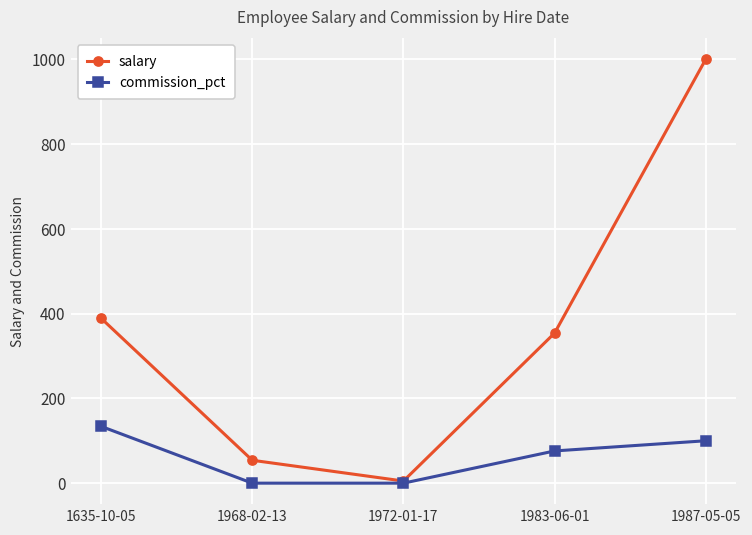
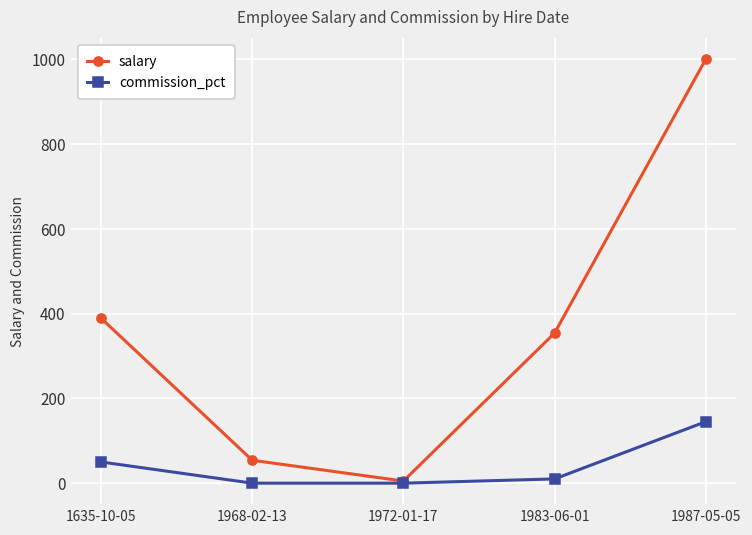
  {
    "salary": {
      "1635-10-05": 390,
      "1968-02-13": 50,
      "1983-06-01": 350,
      "1987-05-05": 1000
    },
    "commission_pct": {
-     "1635-10-05": 130,
+     "1635-10-05": 50,
      "1968-02-13": 0,
-     "1983-06-01": 80,
-     "1987-05-05": 100
+     "1983-06-01": 10,
+     "1987-05-05": 150
    }
  }
